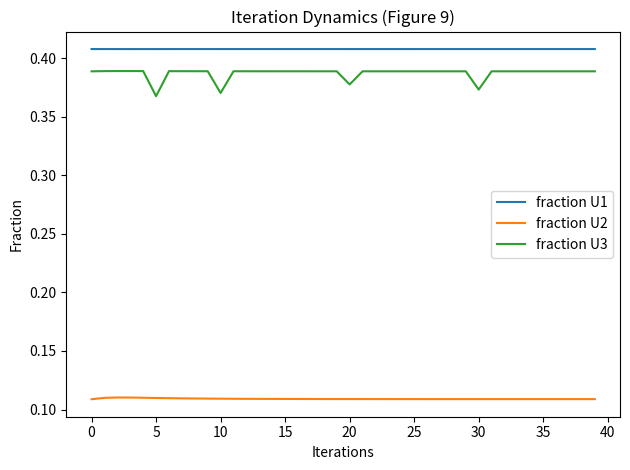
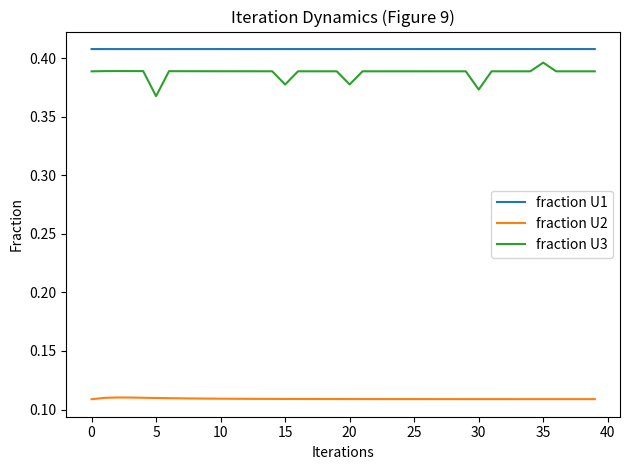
  {
    "fraction U1": {
      "0": 0.408,
      "5": 0.408,
      "10": 0.408,
      "15": 0.408,
      "20": 0.408,
      "25": 0.408,
      "30": 0.408,
      "35": 0.408
    },
    "fraction U2": {
      "0": 0.109,
      "5": 0.110,
      "10": 0.109,
      "15": 0.109,
      "20": 0.109,
      "25": 0.109,
      "30": 0.109,
      "35": 0.109
    },
    "fraction U3": {
      "0": 0.389,
      "5": 0.368,
-     "10": 0.370,
-     "15": 0.389,
+     "10": 0.389,
+     "15": 0.378,
      "20": 0.378,
      "25": 0.389,
      "30": 0.373,
-     "35": 0.389
+     "35": 0.396
    }
  }
